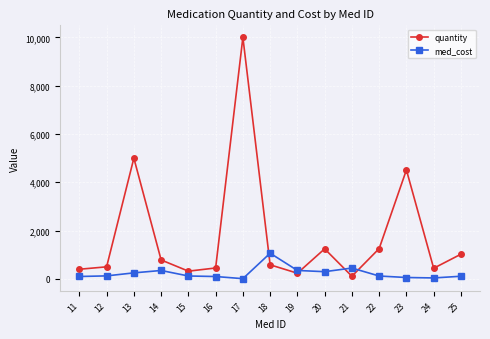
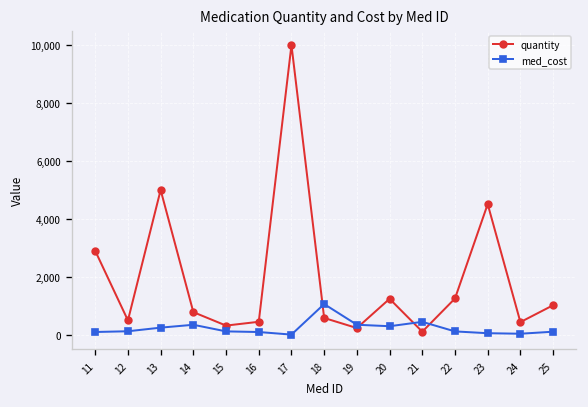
  {
    "quantity": {
-     "11": "400",
+     "11": "2,900",
      "12": "500",
      "13": "5,000",
      "14": "800",
      "15": "300",
      "16": "500",
      "17": "10,000",
      "18": "600",
      "19": "200",
      "20": "1,200",
      "21": "100",
      "22": "1,300",
      "23": "4,500",
      "24": "400",
      "25": "1,000"
    },
    "med_cost": {
      "11": "100",
      "12": "100",
      "13": "300",
      "14": "300",
      "15": "100",
      "16": "100",
      "17": "0",
      "18": "1,100",
      "19": "400",
      "20": "300",
      "21": "500",
      "22": "100",
      "23": "100",
      "24": "0",
      "25": "100"
    }
  }
